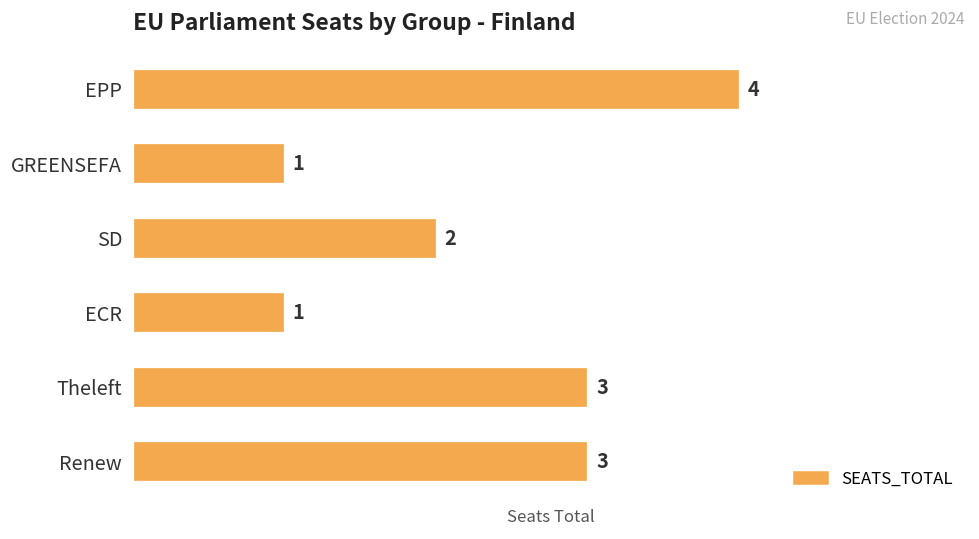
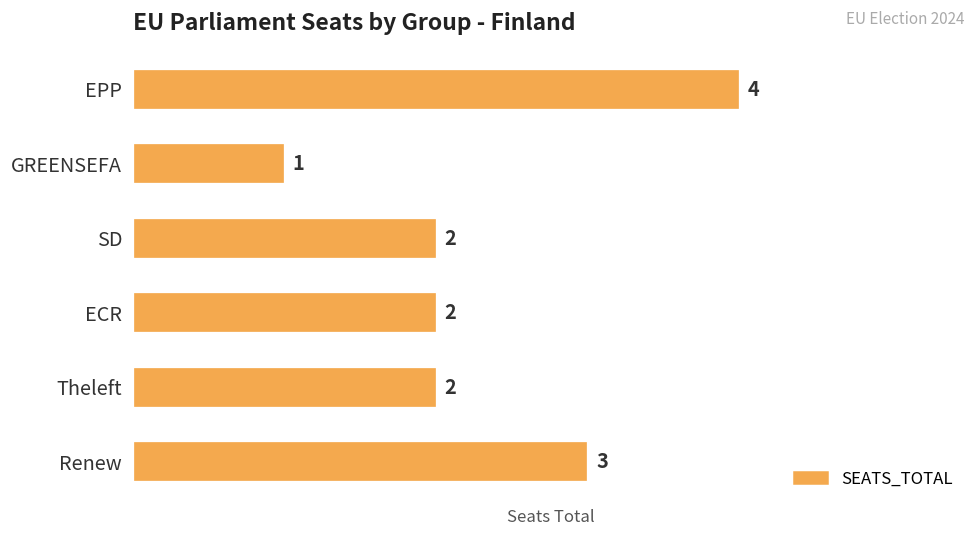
  {
    "EPP": 4,
    "GREENSEFA": 1,
    "SD": 2,
-   "ECR": 1,
-   "Theleft": 3,
+   "ECR": 2,
+   "Theleft": 2,
    "Renew": 3
  }
